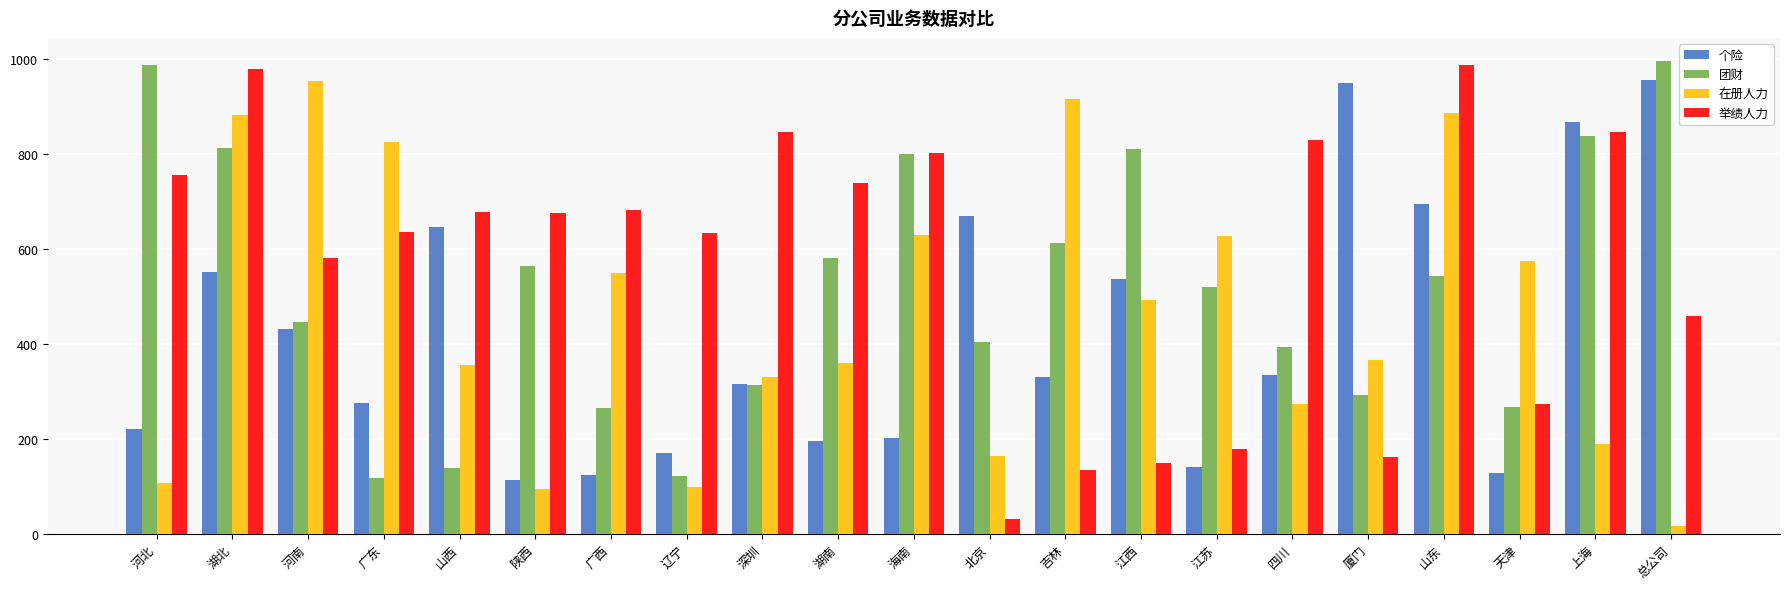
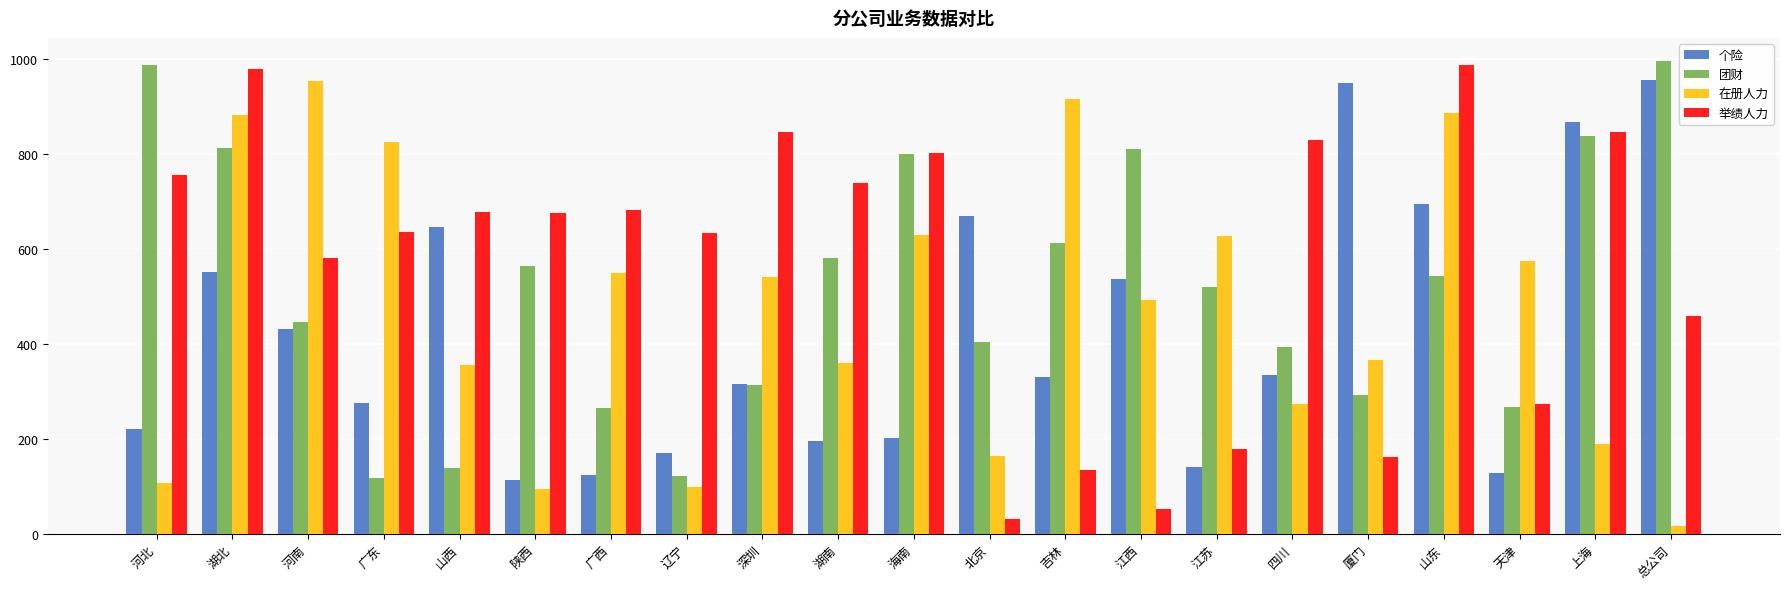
  {
    "个险": {
      "河北": 220,
      "湖北": 550,
      "河南": 430,
      "广东": 270,
      "山西": 650,
      "陕西": 110,
      "广西": 120,
      "辽宁": 170,
      "深圳": 320,
      "湖南": 200,
      "海南": 200,
      "北京": 670,
      "吉林": 330,
      "江西": 540,
      "江苏": 140,
      "四川": 330,
      "厦门": 950,
      "山东": 700,
      "天津": 130,
      "上海": 870,
      "总公司": 960
    },
    "团财": {
      "河北": 990,
      "湖北": 810,
      "河南": 450,
      "广东": 120,
      "山西": 140,
      "陕西": 560,
      "广西": 260,
      "辽宁": 120,
      "深圳": 310,
      "湖南": 580,
      "海南": 800,
      "北京": 400,
      "吉林": 610,
      "江西": 810,
      "江苏": 520,
      "四川": 390,
      "厦门": 290,
      "山东": 540,
      "天津": 270,
      "上海": 840,
      "总公司": 1000
    },
    "在册人力": {
      "河北": 110,
      "湖北": 880,
      "河南": 950,
      "广东": 830,
      "山西": 350,
      "陕西": 90,
      "广西": 550,
      "辽宁": 100,
-     "深圳": 330,
+     "深圳": 540,
      "湖南": 360,
      "海南": 630,
      "北京": 160,
      "吉林": 920,
      "江西": 490,
      "江苏": 630,
      "四川": 270,
      "厦门": 370,
      "山东": 890,
      "天津": 570,
      "上海": 190,
      "总公司": 20
    },
    "举绩人力": {
      "河北": 760,
      "湖北": 980,
      "河南": 580,
      "广东": 640,
      "山西": 680,
      "陕西": 680,
      "广西": 680,
      "辽宁": 630,
      "深圳": 850,
      "湖南": 740,
      "海南": 800,
      "北京": 30,
      "吉林": 140,
-     "江西": 150,
+     "江西": 50,
      "江苏": 180,
      "四川": 830,
      "厦门": 160,
      "山东": 990,
      "天津": 270,
      "上海": 850,
      "总公司": 460
    }
  }
